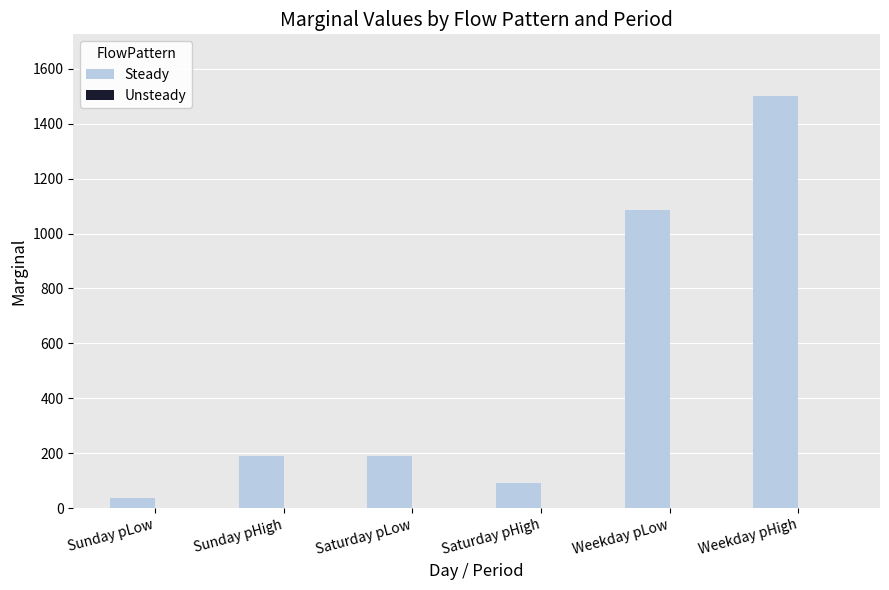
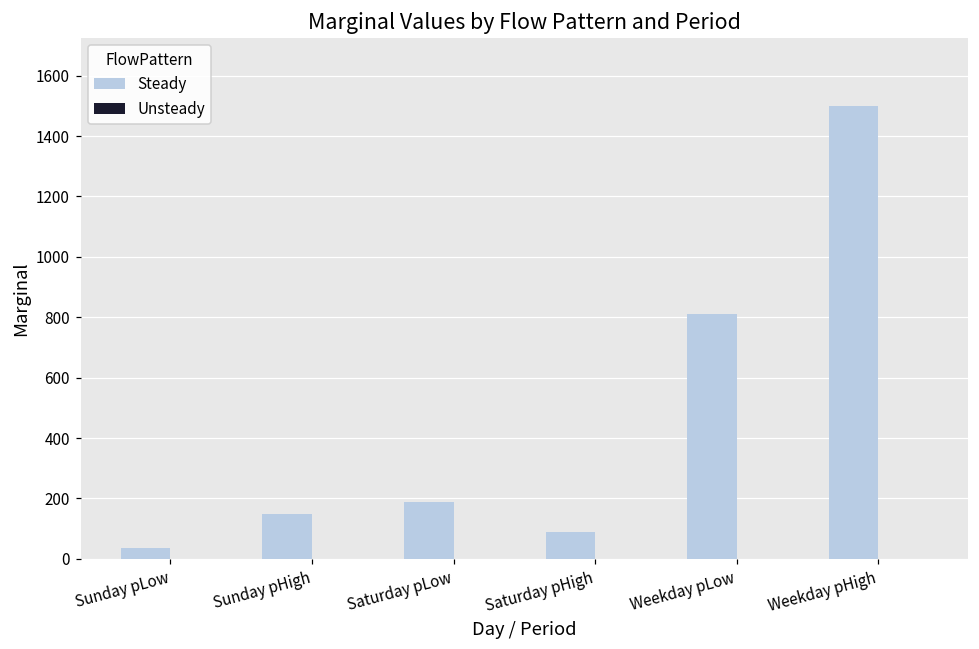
  {
    "Steady": {
      "Sunday pLow": 40,
-     "Sunday pHigh": 190,
+     "Sunday pHigh": 150,
      "Saturday pLow": 190,
      "Saturday pHigh": 90,
-     "Weekday pLow": 1080,
+     "Weekday pLow": 810,
      "Weekday pHigh": 1500
    },
    "Unsteady": {
      "Sunday pLow": 0,
      "Sunday pHigh": 0,
      "Saturday pLow": 0,
      "Saturday pHigh": 0,
      "Weekday pLow": 0,
      "Weekday pHigh": 0
    }
  }
